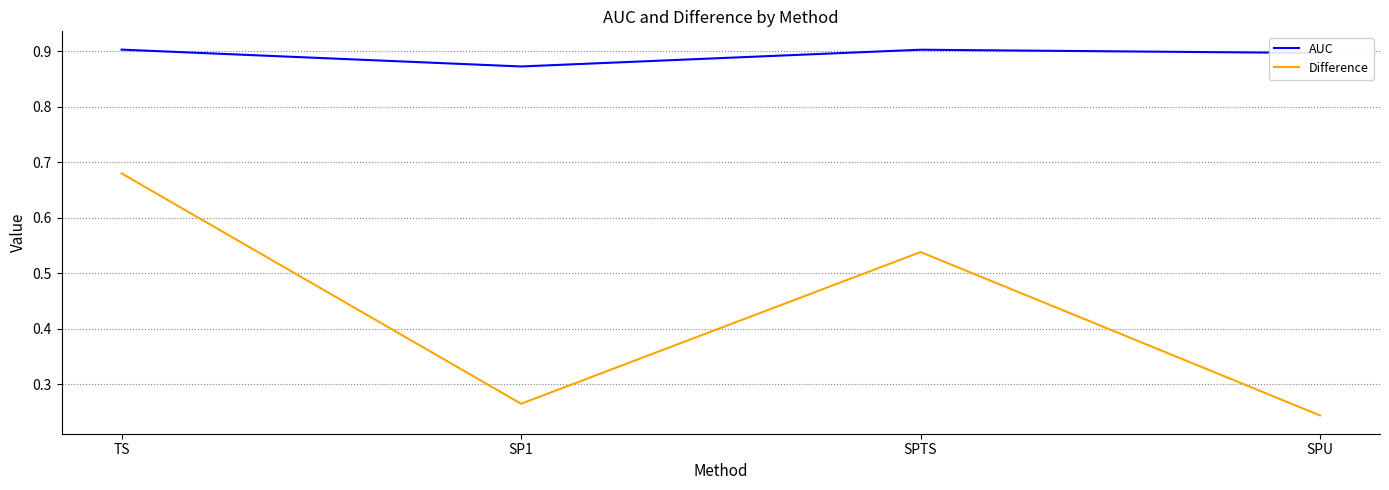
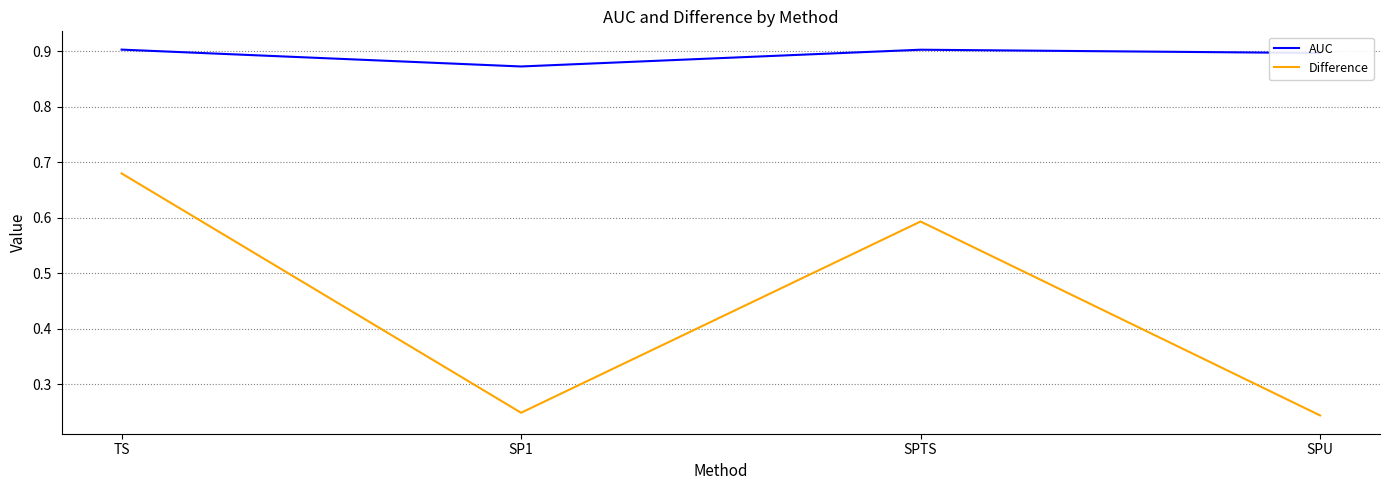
  {
    "AUC": {
      "TS": 0.90,
      "SP1": 0.87,
      "SPTS": 0.90
    },
    "Difference": {
      "TS": 0.68,
-     "SP1": 0.26,
-     "SPTS": 0.54,
+     "SP1": 0.25,
+     "SPTS": 0.59,
      "SPU": 0.24
    }
  }
